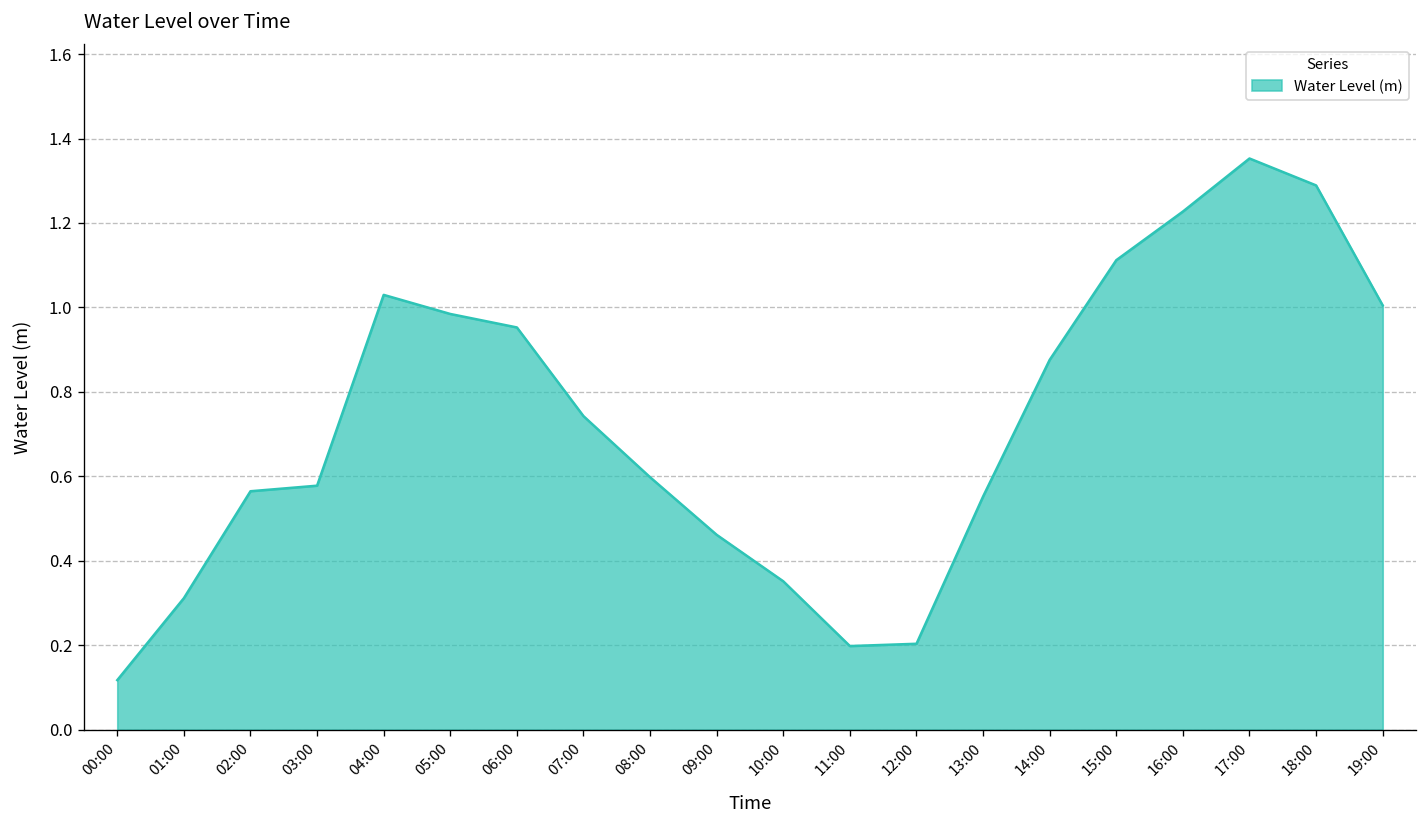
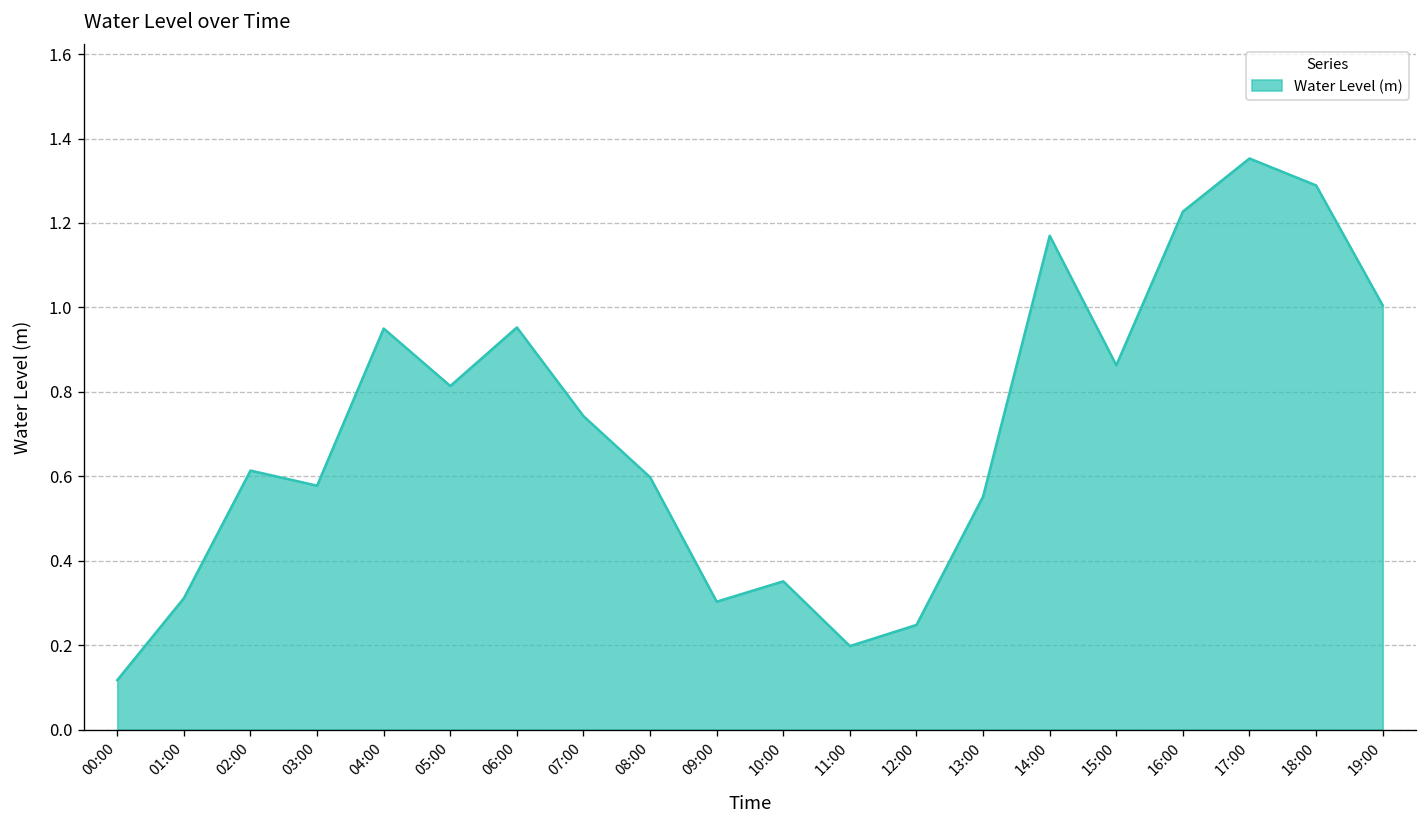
  {
    "00:00": 0.12,
    "01:00": 0.31,
-   "02:00": 0.56,
+   "02:00": 0.61,
    "03:00": 0.58,
-   "04:00": 1.03,
-   "05:00": 0.98,
+   "04:00": 0.95,
+   "05:00": 0.81,
    "06:00": 0.95,
    "07:00": 0.74,
    "08:00": 0.60,
-   "09:00": 0.46,
+   "09:00": 0.30,
    "10:00": 0.35,
    "11:00": 0.20,
-   "12:00": 0.20,
+   "12:00": 0.25,
    "13:00": 0.55,
-   "14:00": 0.88,
-   "15:00": 1.11,
+   "14:00": 1.17,
+   "15:00": 0.86,
    "16:00": 1.23,
    "17:00": 1.35,
    "18:00": 1.29,
    "19:00": 1.00
  }
